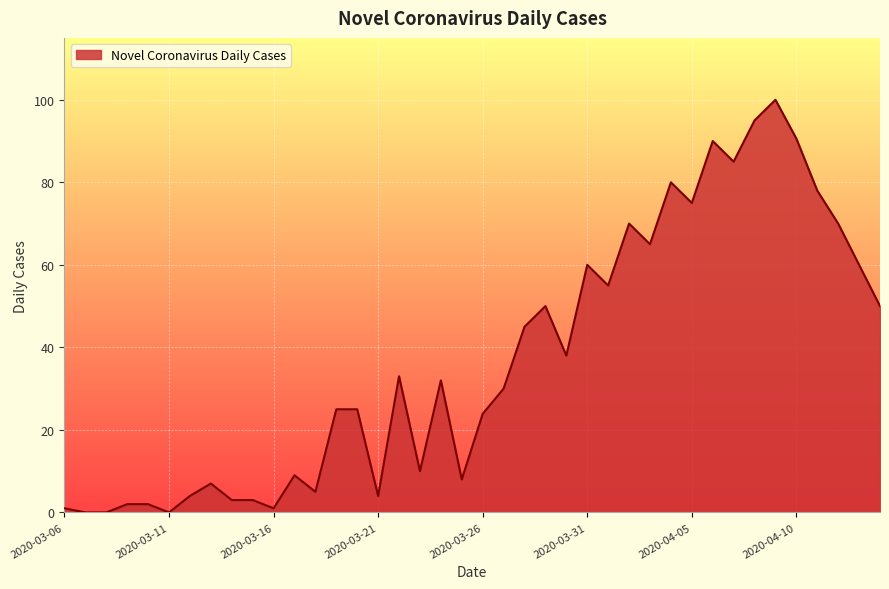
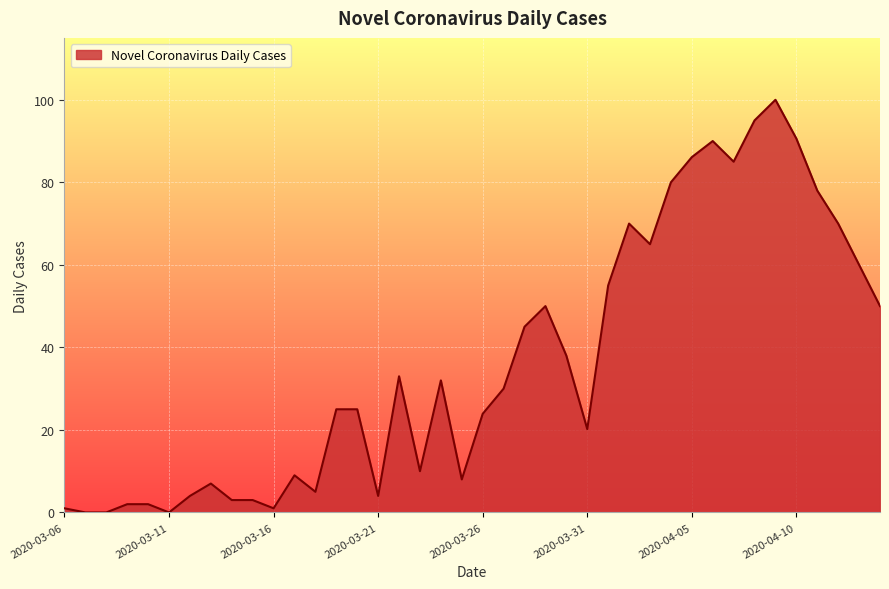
  {
    "2020-03-06": 1,
    "2020-03-11": 0,
    "2020-03-16": 1,
    "2020-03-21": 4,
    "2020-03-26": 24,
-   "2020-03-31": 60,
-   "2020-04-05": 75,
+   "2020-03-31": 20,
+   "2020-04-05": 86,
    "2020-04-10": 91
  }
